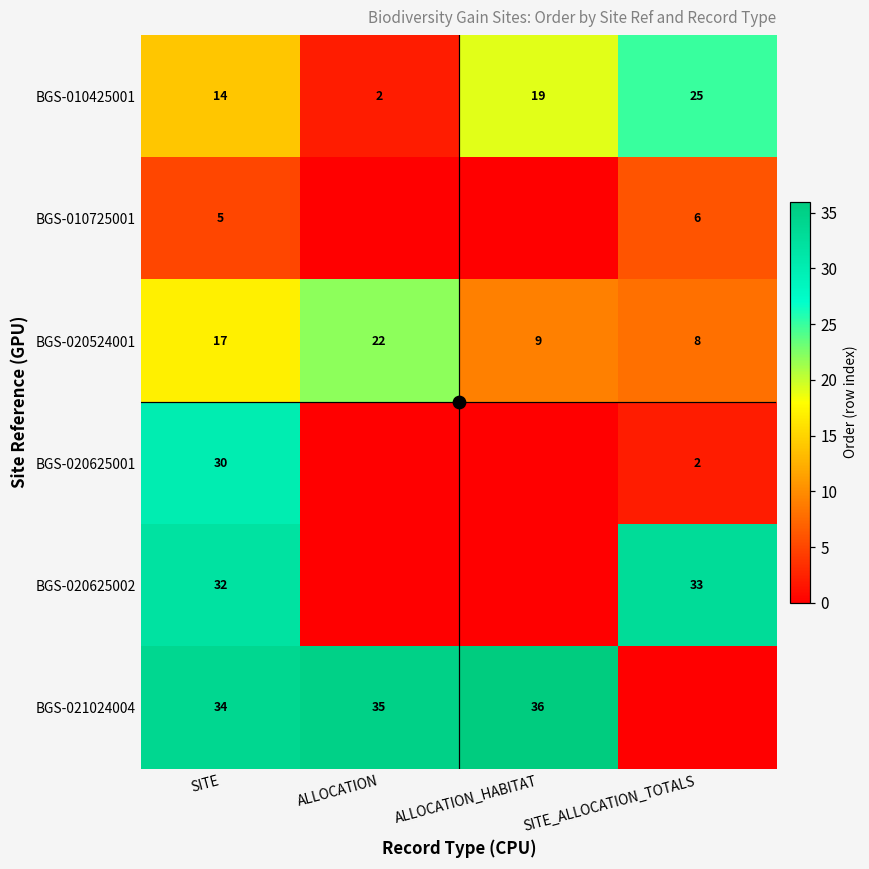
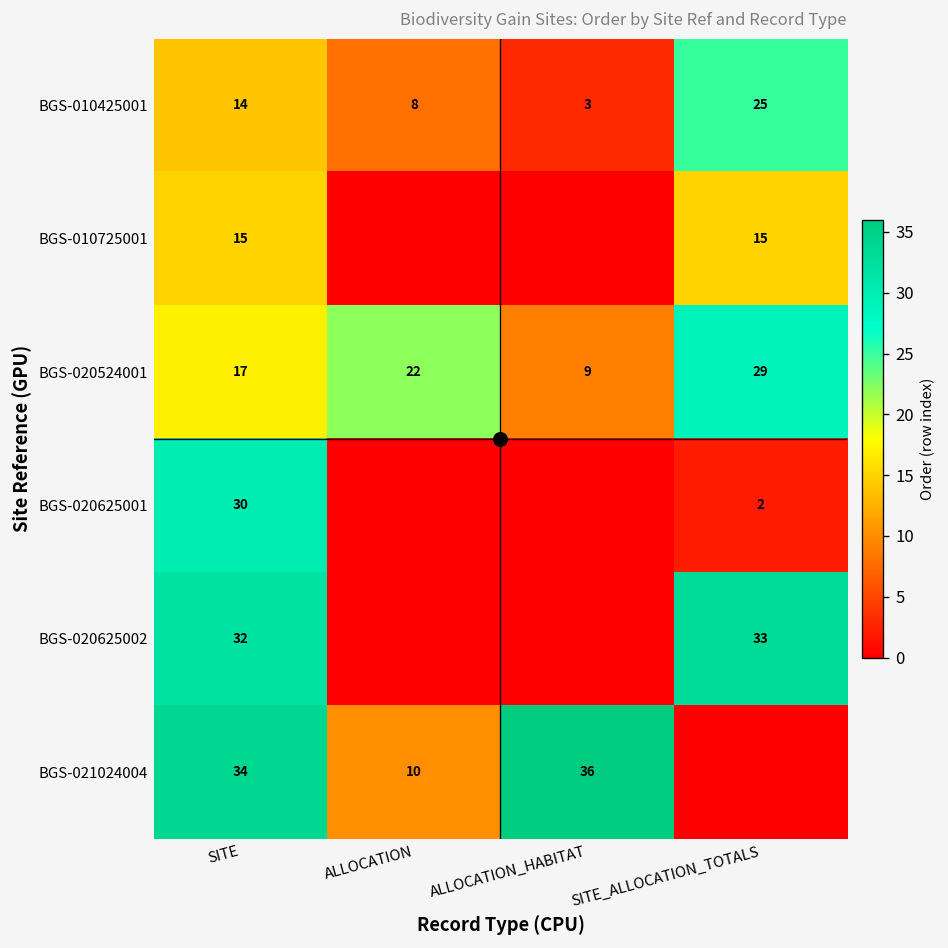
  {
    "BGS-010425001": {
      "SITE": 14,
-     "ALLOCATION": 2,
-     "ALLOCATION_HABITAT": 19,
+     "ALLOCATION": 8,
+     "ALLOCATION_HABITAT": 3,
      "SITE_ALLOCATION_TOTALS": 25
    },
    "BGS-010725001": {
-     "SITE": 5,
-     "SITE_ALLOCATION_TOTALS": 6
+     "SITE": 15,
+     "SITE_ALLOCATION_TOTALS": 15
    },
    "BGS-020524001": {
      "SITE": 17,
      "ALLOCATION": 22,
      "ALLOCATION_HABITAT": 9,
-     "SITE_ALLOCATION_TOTALS": 8
+     "SITE_ALLOCATION_TOTALS": 29
    },
    "BGS-020625001": {
      "SITE": 30,
      "SITE_ALLOCATION_TOTALS": 2
    },
    "BGS-020625002": {
      "SITE": 32,
      "SITE_ALLOCATION_TOTALS": 33
    },
    "BGS-021024004": {
      "SITE": 34,
-     "ALLOCATION": 35,
+     "ALLOCATION": 10,
      "ALLOCATION_HABITAT": 36
    }
  }
